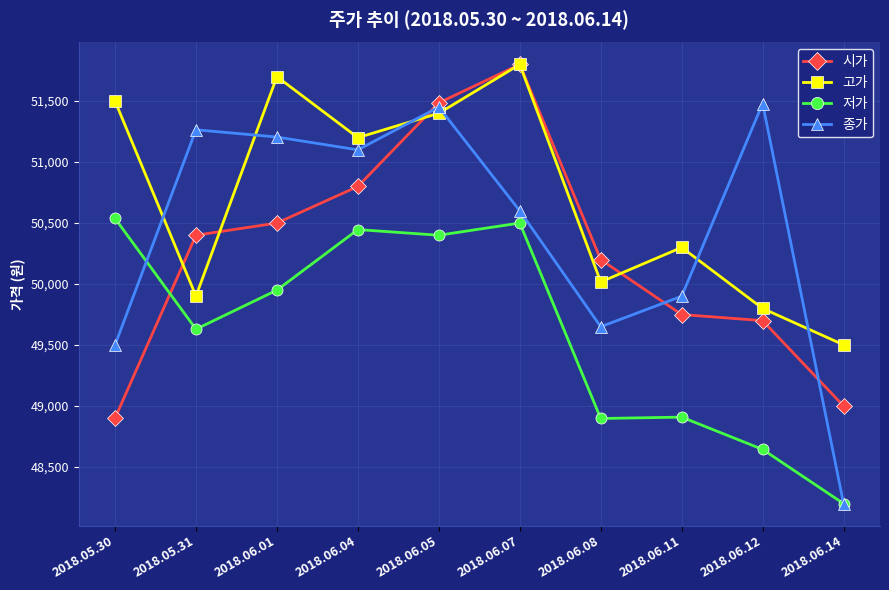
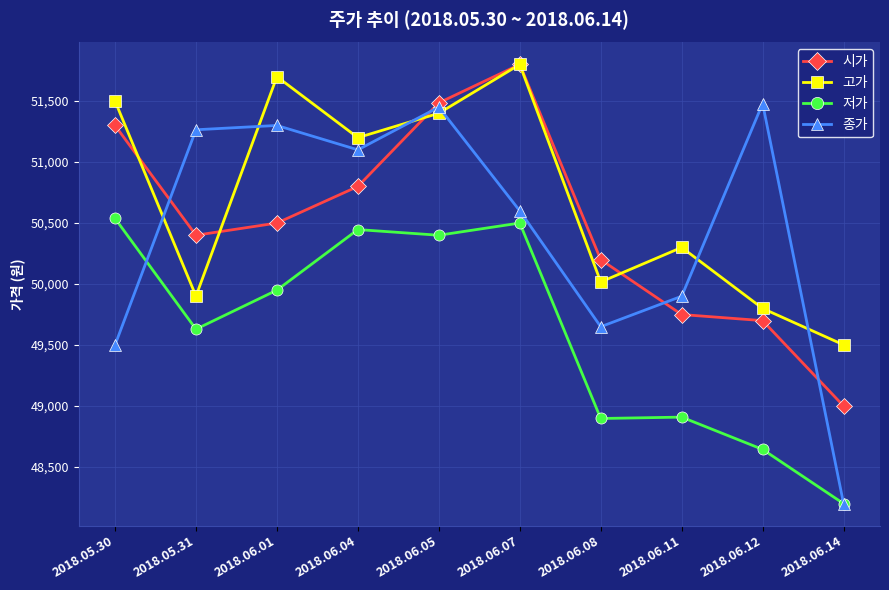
  {
    "시가": {
-     "2018.05.30": "48,900",
+     "2018.05.30": "51,300",
      "2018.05.31": "50,400",
      "2018.06.01": "50,500",
      "2018.06.04": "50,800",
      "2018.06.05": "51,490",
      "2018.06.08": "50,200",
      "2018.06.11": "49,750",
      "2018.06.12": "49,700",
      "2018.06.14": "49,000"
    },
    "고가": {
      "2018.05.30": "51,500",
      "2018.05.31": "49,900",
      "2018.06.01": "51,700",
      "2018.06.04": "51,200",
      "2018.06.05": "51,400",
      "2018.06.08": "50,020",
      "2018.06.11": "50,300",
      "2018.06.12": "49,800",
      "2018.06.14": "49,500"
    },
    "저가": {
      "2018.05.30": "50,540",
      "2018.05.31": "49,630",
      "2018.06.01": "49,950",
      "2018.06.04": "50,450",
      "2018.06.05": "50,400",
      "2018.06.07": "50,500",
      "2018.06.08": "48,900",
      "2018.06.11": "48,910",
      "2018.06.12": "48,640"
    },
    "종가": {
      "2018.05.30": "49,500",
      "2018.05.31": "51,260",
-     "2018.06.01": "51,200",
+     "2018.06.01": "51,300",
      "2018.06.04": "51,100",
      "2018.06.05": "51,450",
      "2018.06.07": "50,600",
      "2018.06.08": "49,650",
      "2018.06.11": "49,900",
      "2018.06.12": "51,480"
    }
  }
